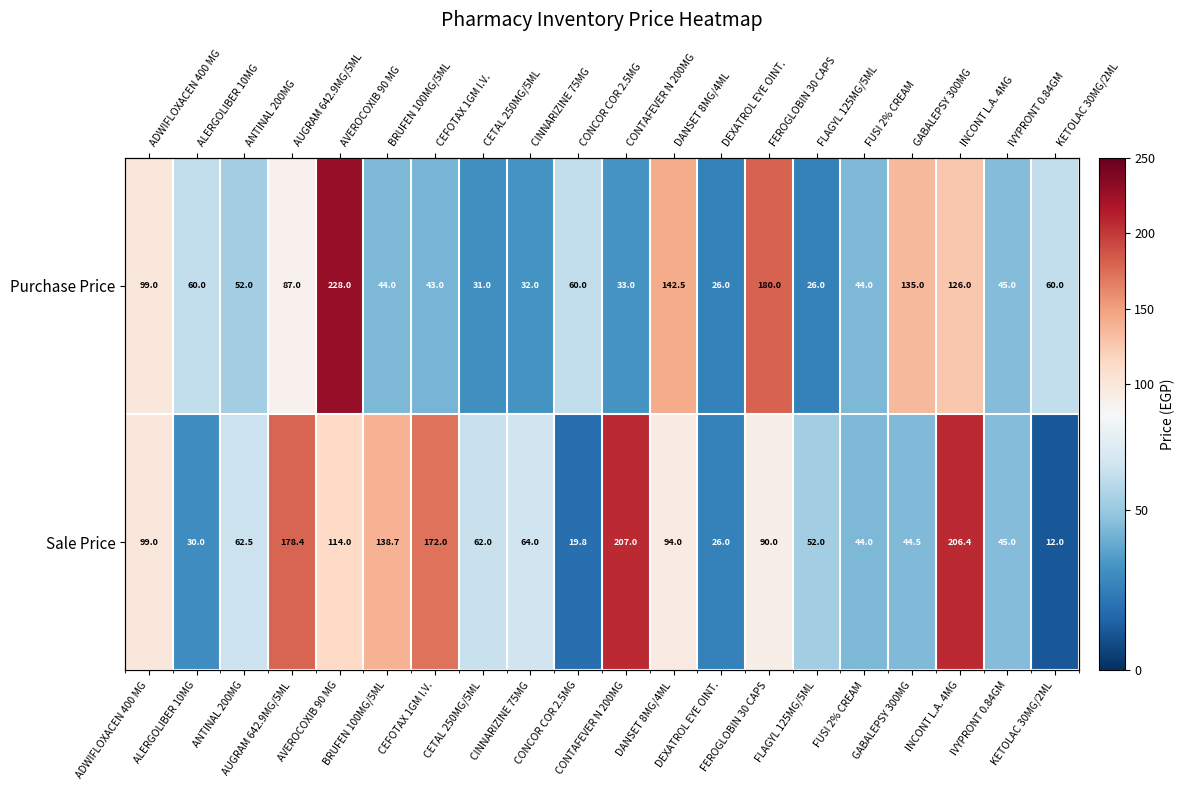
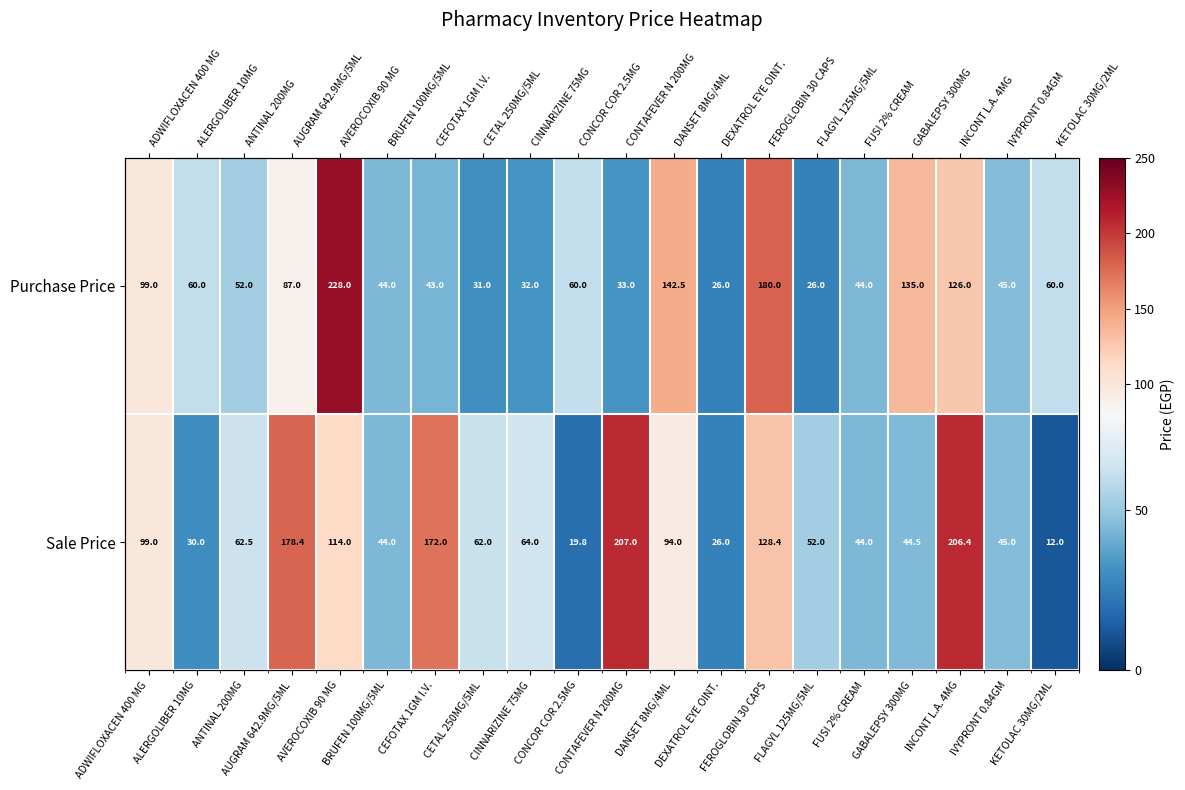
  {
    "Purchase Price": {
      "ADWIFLOXACEN 400 MG": 99.0,
      "ALERGOLIBER 10MG": 60.0,
      "ANTINAL 200MG": 52.0,
      "AUGRAM 642.9MG/5ML": 87.0,
      "AVEROCOXIB 90 MG": 228.0,
      "BRUFEN 100MG/5ML": 44.0,
      "CEFOTAX 1GM I.V.": 43.0,
      "CETAL 250MG/5ML": 31.0,
      "CINNARIZINE 75MG": 32.0,
      "CONCOR COR 2.5MG": 60.0,
      "CONTAFEVER N 200MG": 33.0,
      "DANSET 8MG/4ML": 142.5,
      "DEXATROL EYE OINT.": 26.0,
      "FEROGLOBIN 30 CAPS": 180.0,
      "FLAGYL 125MG/5ML": 26.0,
      "FUSI 2% CREAM": 44.0,
      "GABALEPSY 300MG": 135.0,
      "INCONT L.A. 4MG": 126.0,
      "IVYPRONT 0.84GM": 45.0,
      "KETOLAC 30MG/2ML": 60.0
    },
    "Sale Price": {
      "ADWIFLOXACEN 400 MG": 99.0,
      "ALERGOLIBER 10MG": 30.0,
      "ANTINAL 200MG": 62.5,
      "AUGRAM 642.9MG/5ML": 178.4,
      "AVEROCOXIB 90 MG": 114.0,
-     "BRUFEN 100MG/5ML": 138.7,
+     "BRUFEN 100MG/5ML": 44.0,
      "CEFOTAX 1GM I.V.": 172.0,
      "CETAL 250MG/5ML": 62.0,
      "CINNARIZINE 75MG": 64.0,
      "CONCOR COR 2.5MG": 19.8,
      "CONTAFEVER N 200MG": 207.0,
      "DANSET 8MG/4ML": 94.0,
      "DEXATROL EYE OINT.": 26.0,
-     "FEROGLOBIN 30 CAPS": 90.0,
+     "FEROGLOBIN 30 CAPS": 128.4,
      "FLAGYL 125MG/5ML": 52.0,
      "FUSI 2% CREAM": 44.0,
      "GABALEPSY 300MG": 44.5,
      "INCONT L.A. 4MG": 206.4,
      "IVYPRONT 0.84GM": 45.0,
      "KETOLAC 30MG/2ML": 12.0
    }
  }
